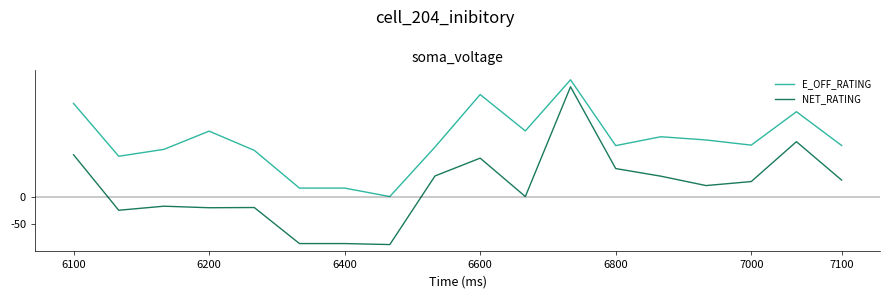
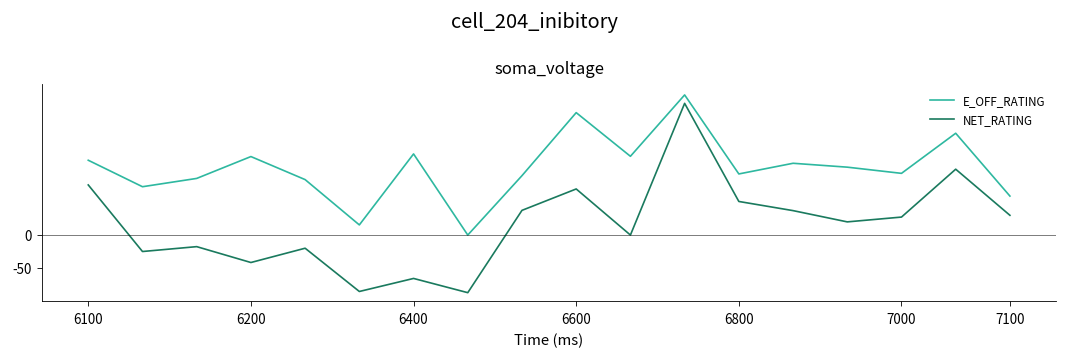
  {
    "E_OFF_RATING": {
-     "6100": 170,
+     "6100": 110,
      "6200": 120,
-     "6400": 20,
+     "6400": 120,
      "6600": 190,
      "6800": 90,
      "7000": 90,
-     "7100": 90
+     "7100": 60
    },
    "NET_RATING": {
      "6100": 80,
-     "6200": -20,
-     "6400": -90,
+     "6200": -40,
+     "6400": -70,
      "6600": 70,
      "6800": 50,
      "7000": 30,
      "7100": 30
    }
  }
